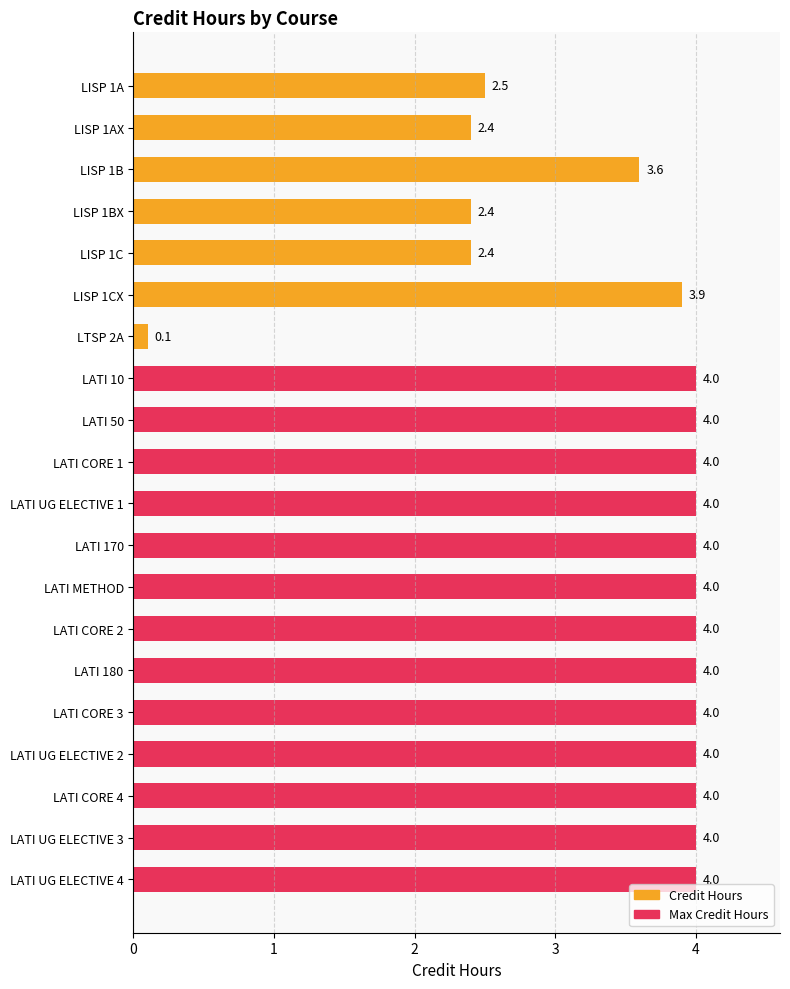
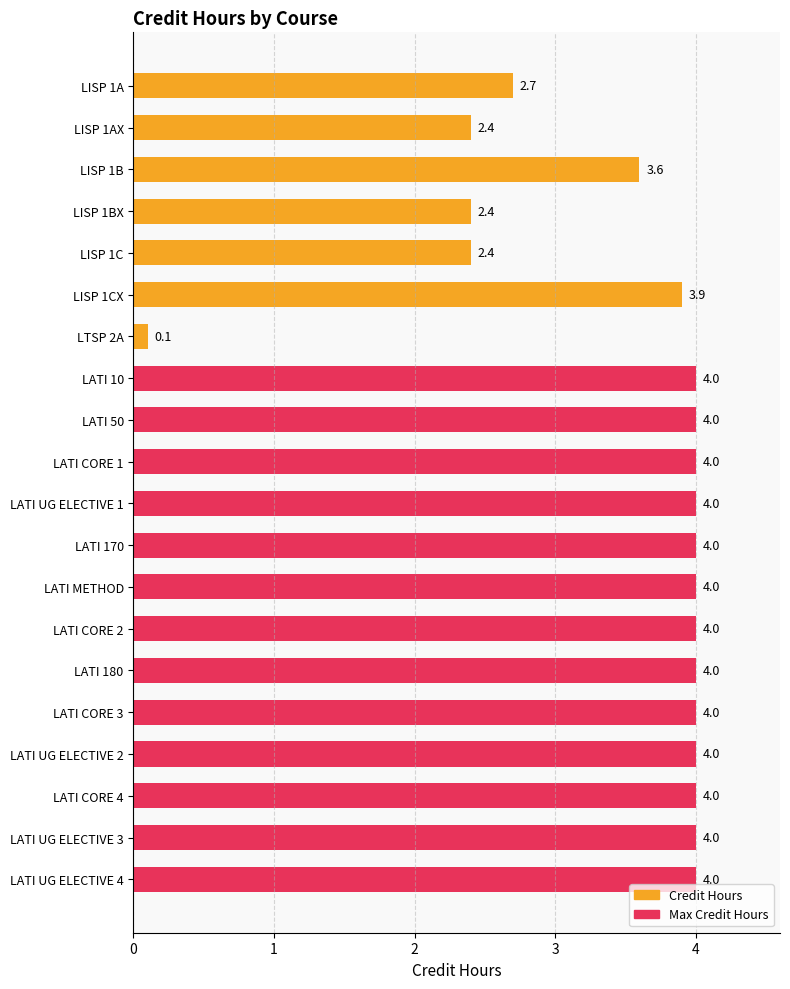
  {
-   "LISP 1A": 2.5,
+   "LISP 1A": 2.7,
    "LISP 1AX": 2.4,
    "LISP 1B": 3.6,
    "LISP 1BX": 2.4,
    "LISP 1C": 2.4,
    "LISP 1CX": 3.9,
    "LTSP 2A": 0.1,
    "LATI 10": 4.0,
    "LATI 50": 4.0,
    "LATI CORE 1": 4.0,
    "LATI UG ELECTIVE 1": 4.0,
    "LATI 170": 4.0,
    "LATI METHOD": 4.0,
    "LATI CORE 2": 4.0,
    "LATI 180": 4.0,
    "LATI CORE 3": 4.0,
    "LATI UG ELECTIVE 2": 4.0,
    "LATI CORE 4": 4.0,
    "LATI UG ELECTIVE 3": 4.0
  }
